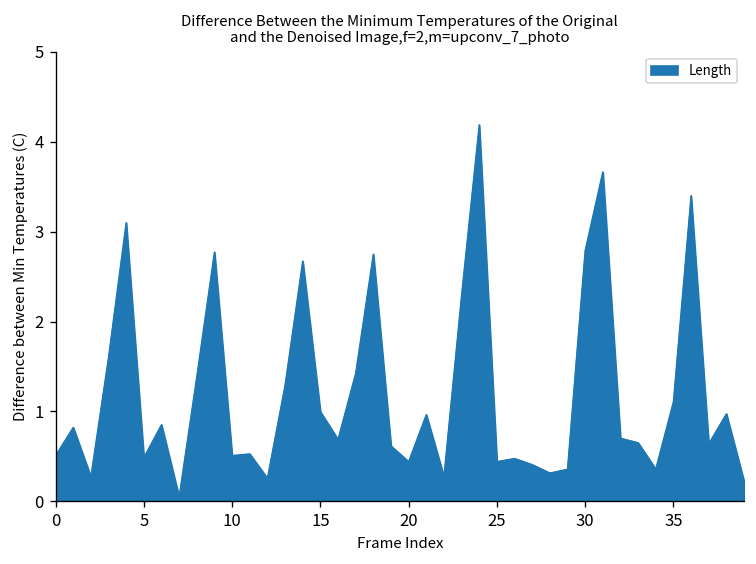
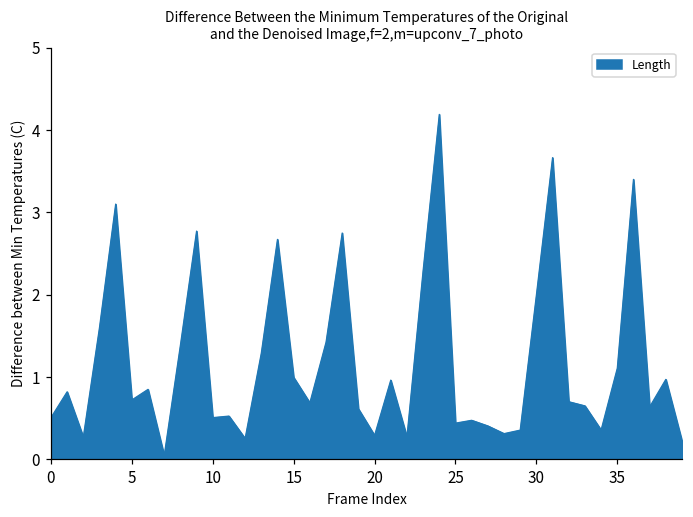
  {
    "0": 0.5,
-   "5": 0.5,
+   "5": 0.7,
    "10": 0.5,
    "15": 1.0,
-   "20": 0.4,
+   "20": 0.3,
    "25": 0.4,
-   "30": 2.8,
+   "30": 2.0,
    "35": 1.1
  }
